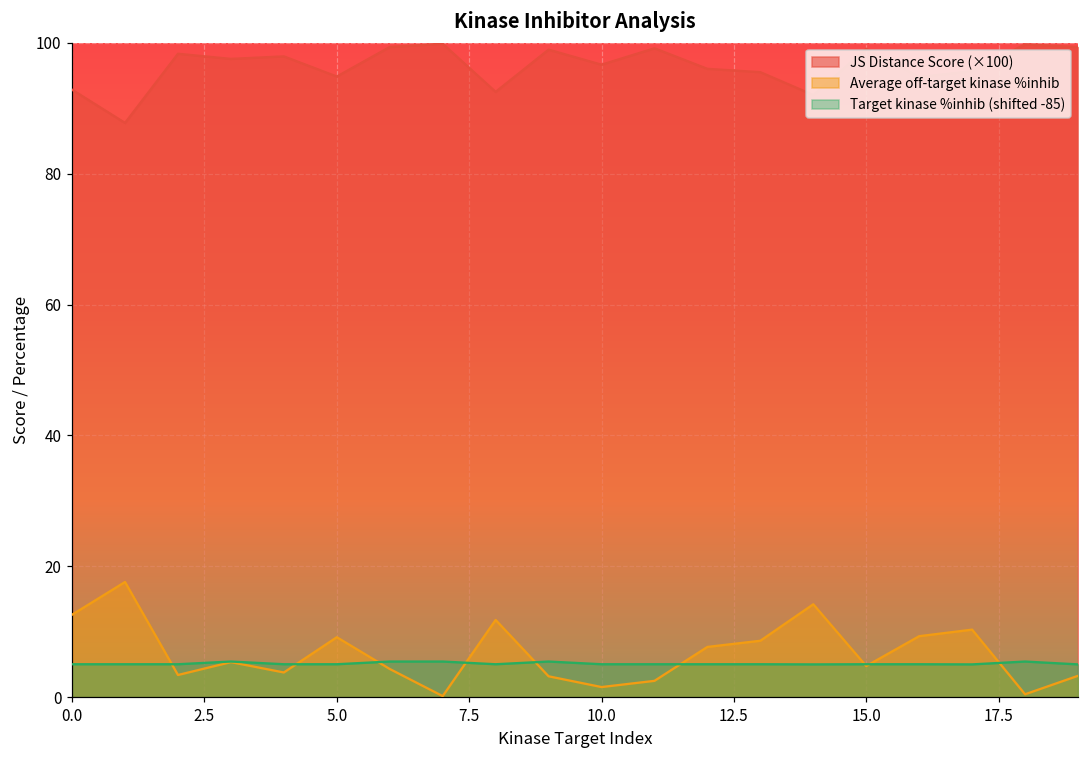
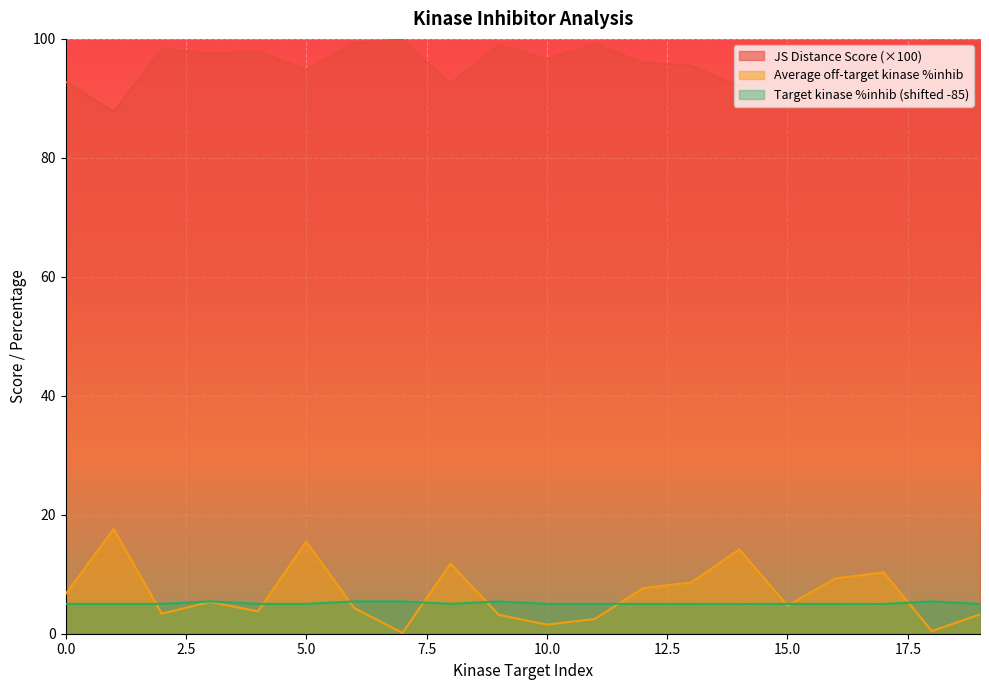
  {
    "JS Distance Score (×100)": {
      "0.0": 93,
      "5.0": 95,
      "10.0": 97,
      "15.0": 99
    },
    "Average off-target kinase %inhib": {
-     "0.0": 13,
-     "5.0": 9,
+     "0.0": 7,
+     "5.0": 15,
      "10.0": 2
    },
    "Target kinase %inhib (shifted -85)": {
      "0.0": 5,
      "5.0": 5,
      "10.0": 5
    }
  }
